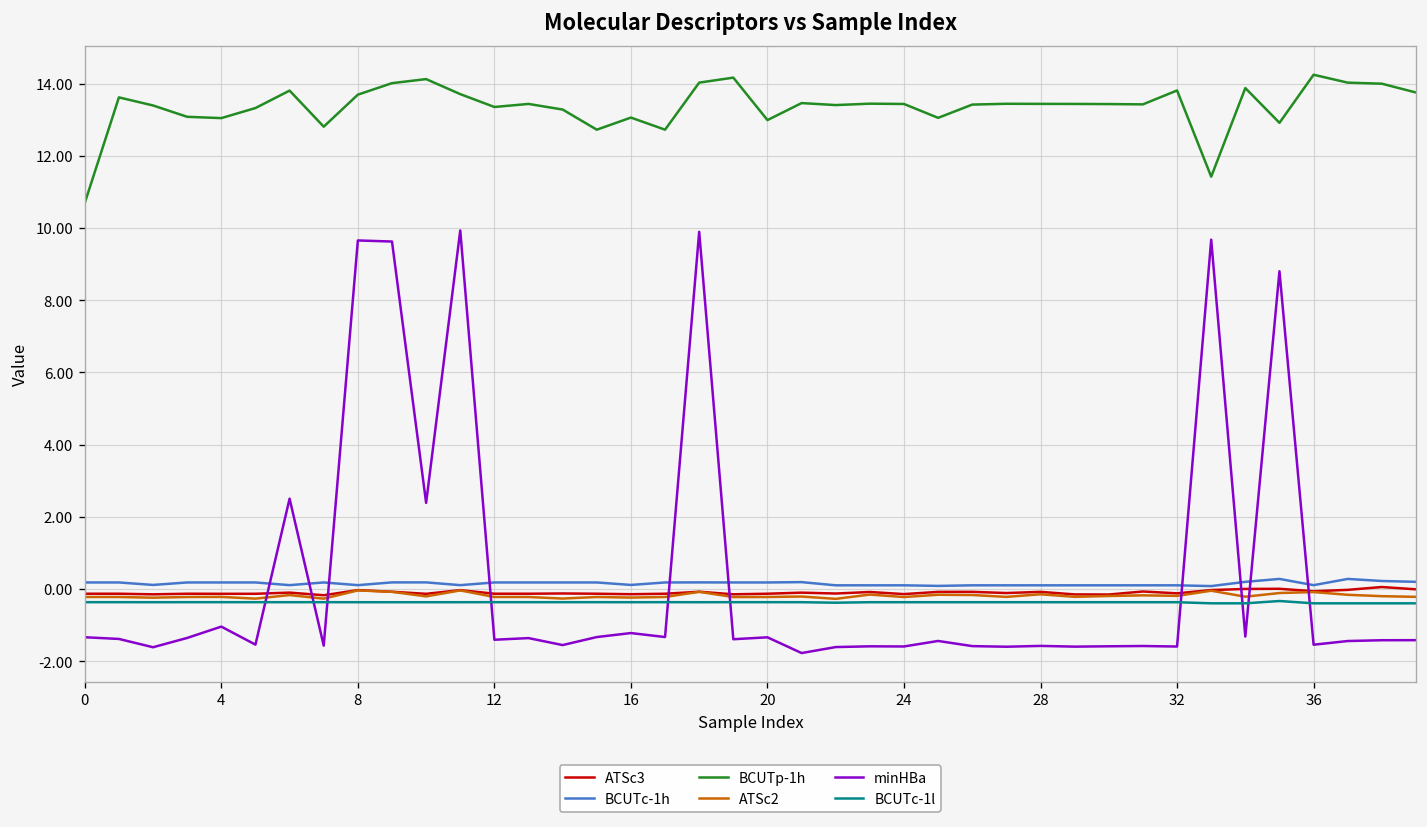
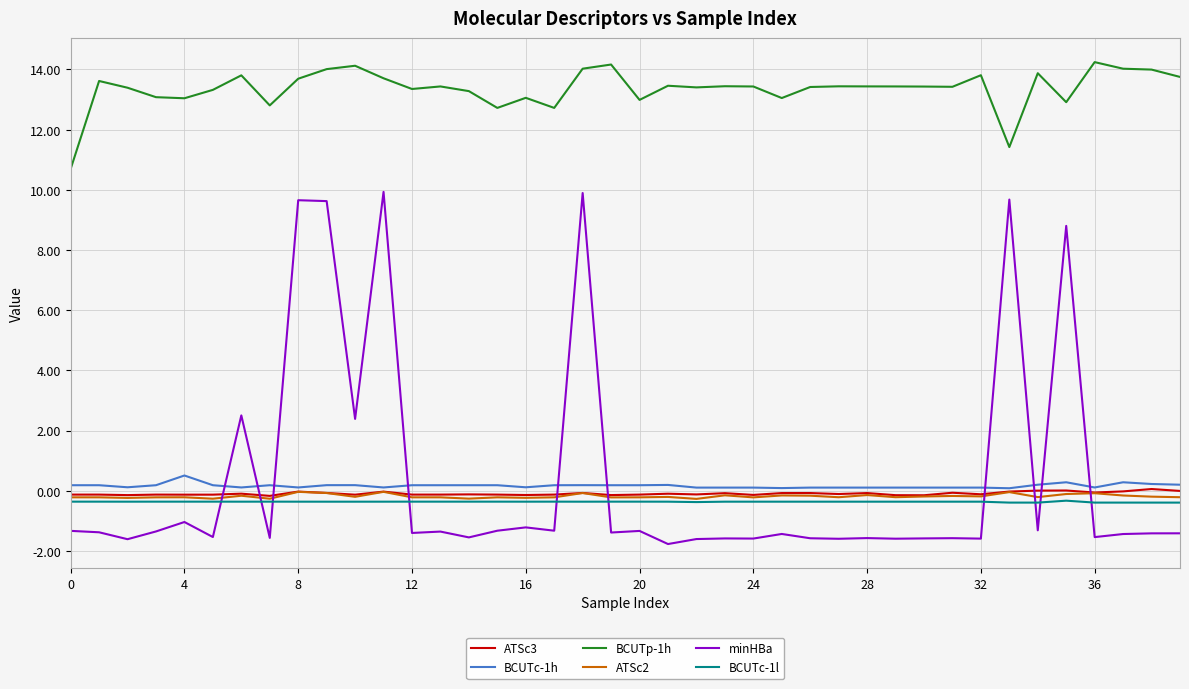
  {
    "ATSc3": {
      "0": -0.1,
      "4": -0.1,
      "12": -0.1,
      "16": -0.1,
      "20": -0.1
    },
    "BCUTc-1h": {
      "0": 0.2,
-     "4": 0.2,
+     "4": 0.5,
      "8": 0.1,
      "12": 0.2,
      "16": 0.1,
      "20": 0.2,
      "24": 0.1,
      "28": 0.1,
      "32": 0.1,
      "36": 0.1
    },
    "BCUTp-1h": {
      "0": 10.7,
      "4": 13.0,
      "8": 13.7,
      "12": 13.4,
      "16": 13.1,
      "20": 13.0,
      "24": 13.4,
      "28": 13.4,
      "32": 13.8,
      "36": 14.2
    },
    "ATSc2": {
      "0": -0.2,
      "4": -0.2,
      "12": -0.2,
      "16": -0.2,
      "20": -0.2
    },
    "minHBa": {
      "0": -1.3,
      "4": -1.0,
      "8": 9.7,
      "12": -1.4,
      "16": -1.2,
      "20": -1.3,
      "24": -1.6,
      "28": -1.6,
      "32": -1.6,
      "36": -1.5
    },
    "BCUTc-1l": {
      "0": -0.4,
      "4": -0.4,
      "8": -0.4,
      "12": -0.4,
      "16": -0.4,
      "20": -0.4,
      "24": -0.4,
      "28": -0.4,
      "32": -0.4,
      "36": -0.4
    }
  }
